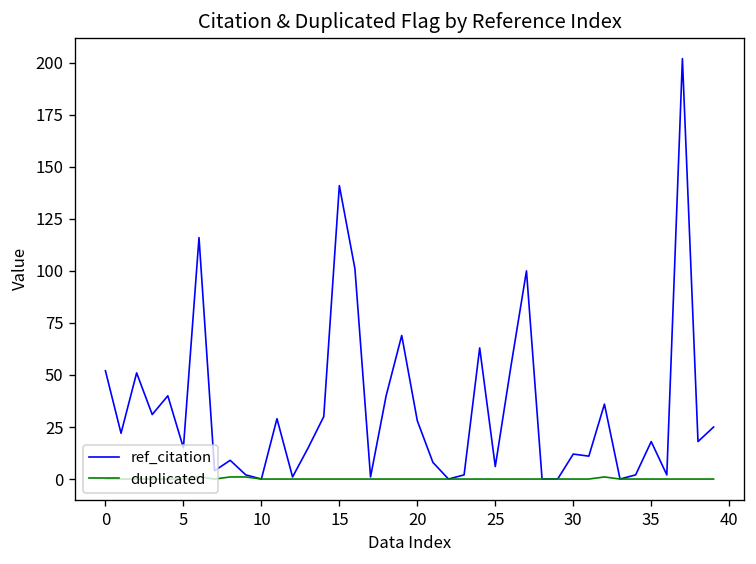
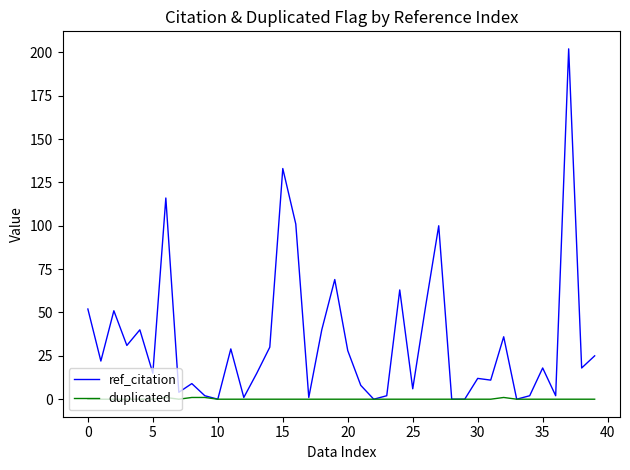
  {
    "ref_citation": {
      "0": 52,
-     "15": 141,
+     "15": 133,
      "20": 28,
      "25": 6,
      "30": 12,
      "35": 18
    },
    "duplicated": {
      "15": 0,
      "20": 0,
      "25": 0,
      "30": 0,
      "35": 0
    }
  }
